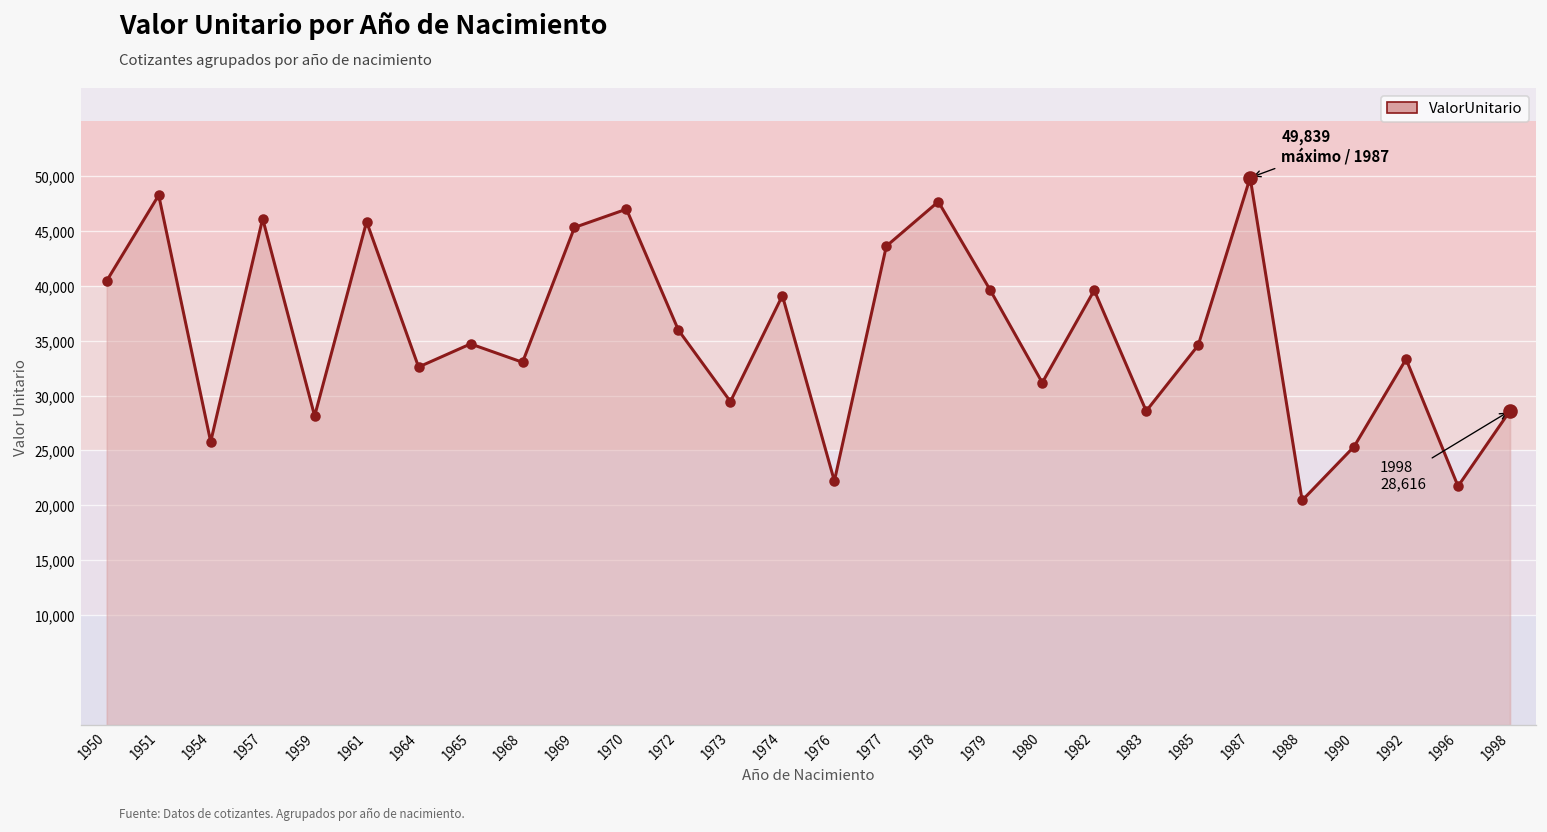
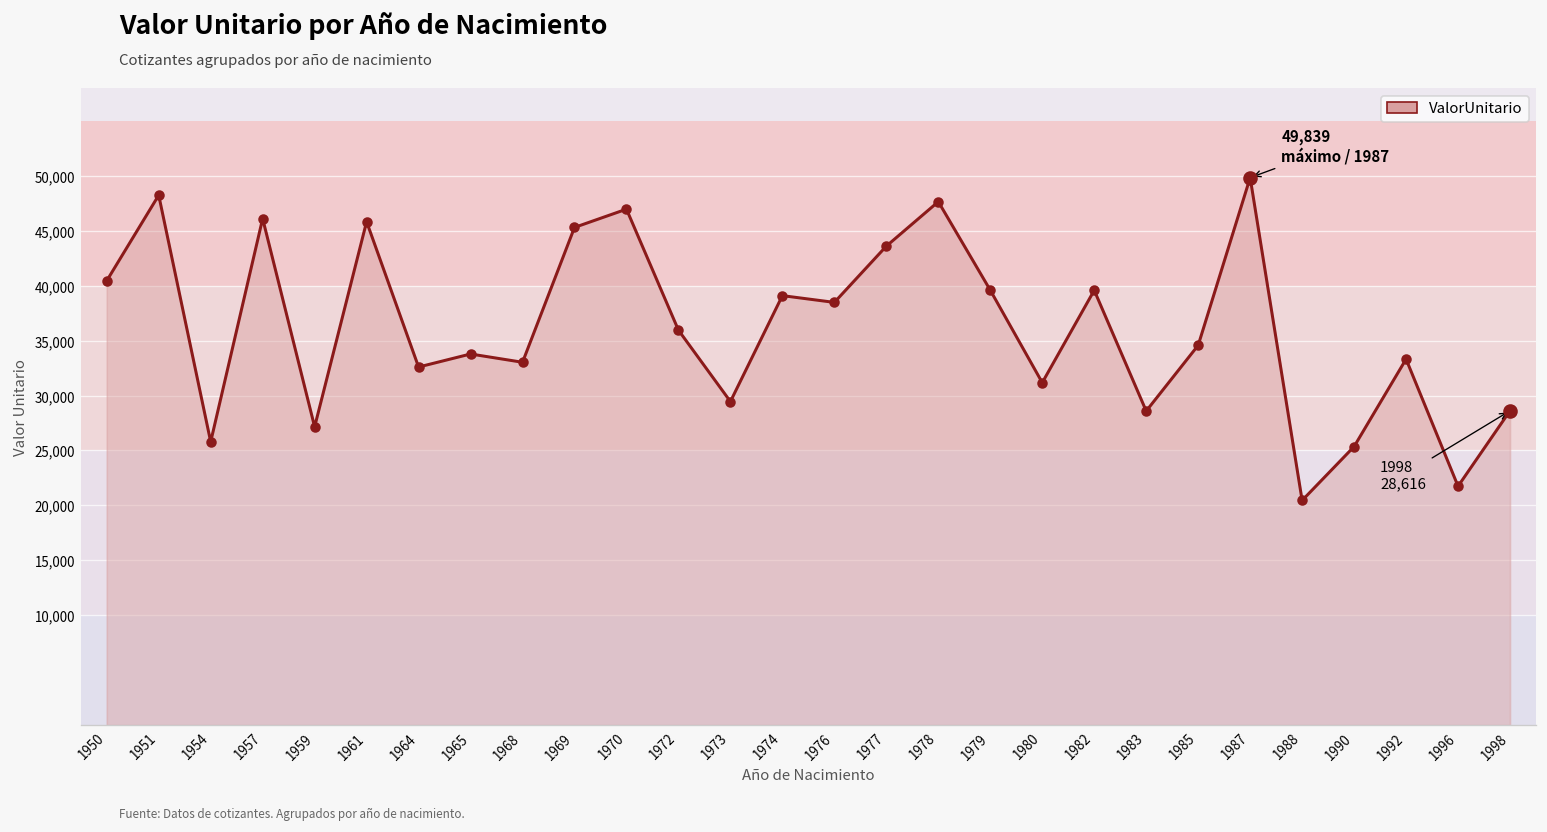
  {
    "ValorUnitario": {
      "1950": "40,000",
      "1951": "48,000",
      "1954": "26,000",
      "1957": "46,000",
-     "1959": "28,000",
+     "1959": "27,000",
      "1961": "46,000",
      "1964": "33,000",
-     "1965": "35,000",
+     "1965": "34,000",
      "1968": "33,000",
      "1969": "45,000",
      "1970": "47,000",
      "1972": "36,000",
      "1973": "29,000",
      "1974": "39,000",
-     "1976": "22,000",
+     "1976": "38,000",
      "1977": "44,000",
      "1978": "48,000",
      "1979": "40,000",
      "1980": "31,000",
      "1982": "40,000",
      "1983": "29,000",
      "1985": "35,000",
      "1988": "20,000",
      "1990": "25,000",
      "1992": "33,000"
    }
  }
